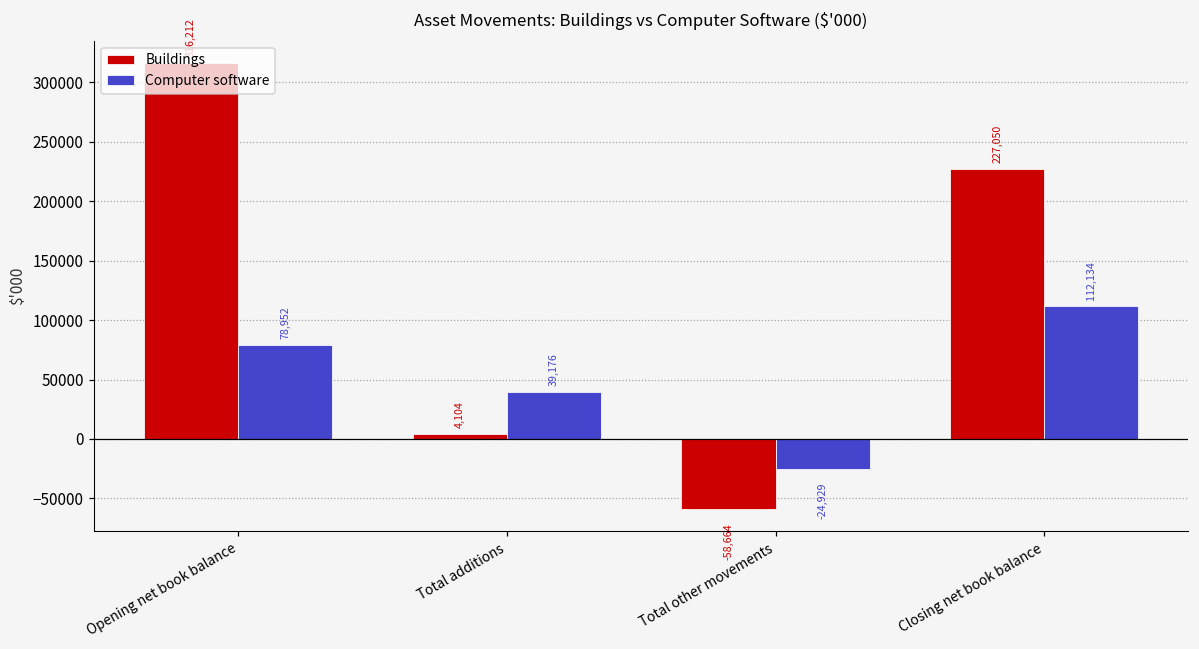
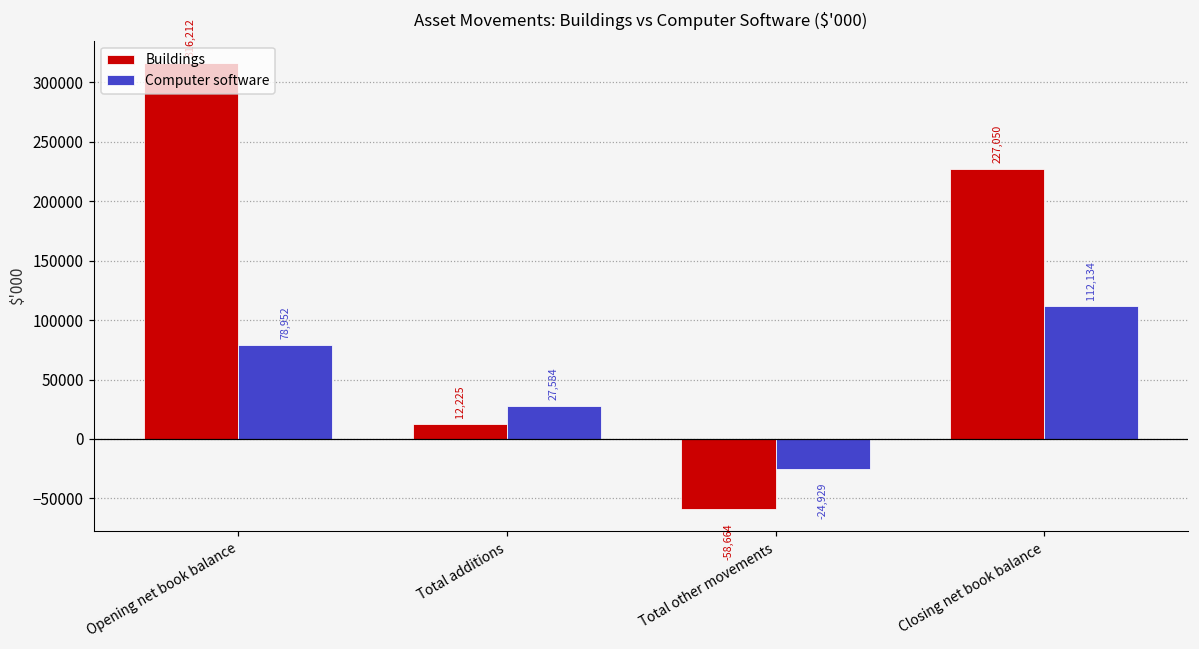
  {
    "Buildings": {
-     "Total additions": "4,104",
+     "Total additions": "12,225",
      "Total other movements": "-58,664",
      "Closing net book balance": "227,050"
    },
    "Computer software": {
      "Opening net book balance": "78,952",
-     "Total additions": "39,176",
+     "Total additions": "27,584",
      "Total other movements": "-24,929",
      "Closing net book balance": "112,134"
    }
  }
